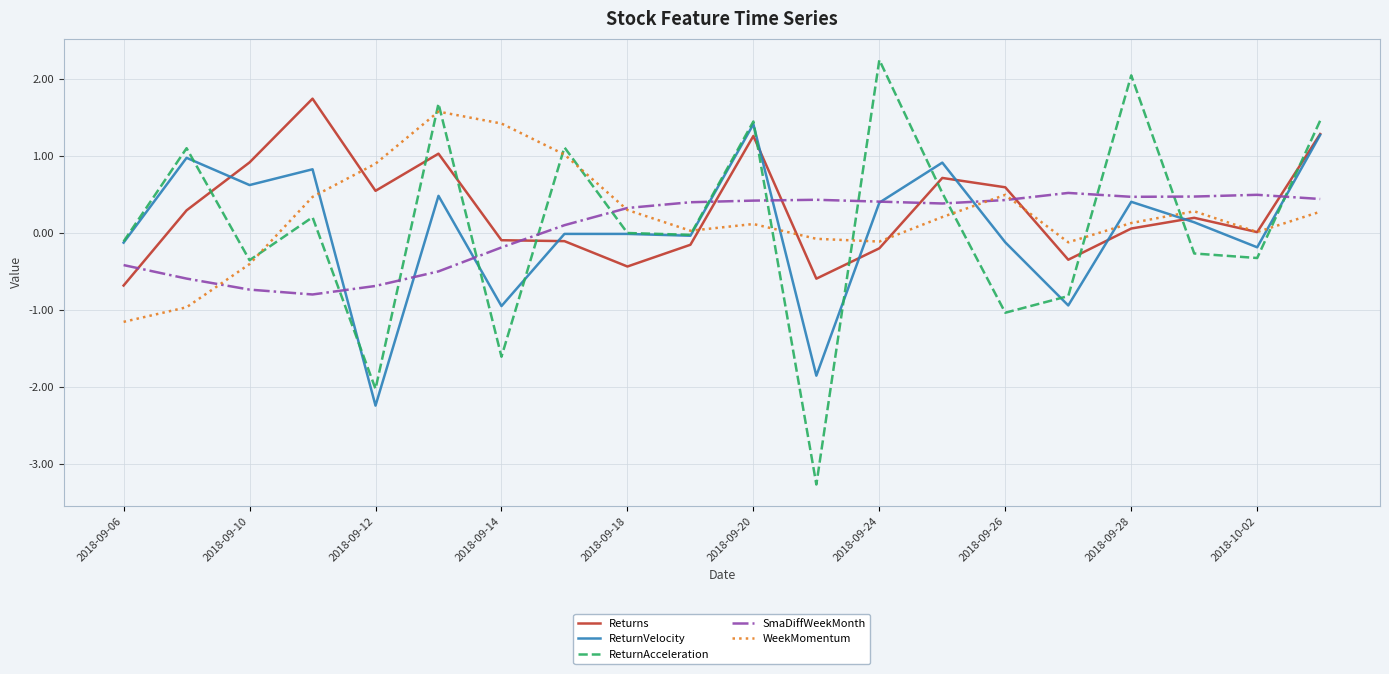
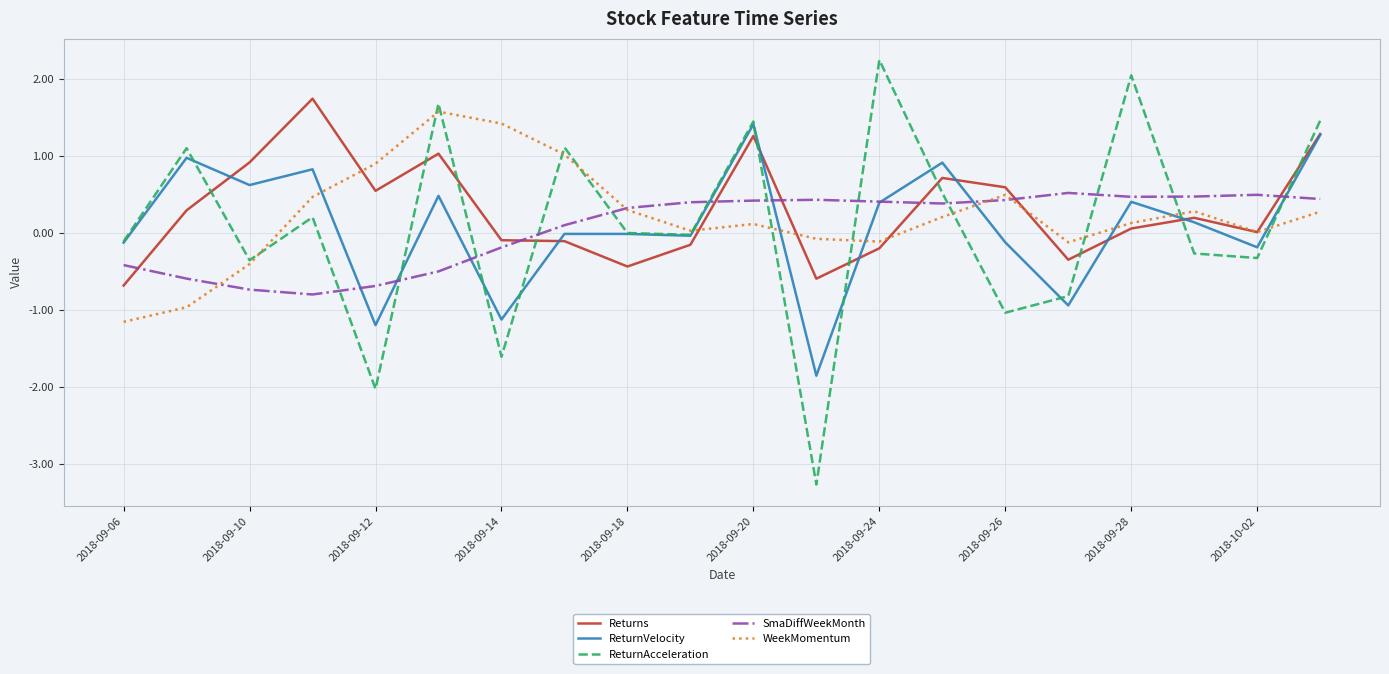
  {
    "Returns": {
      "2018-09-06": -0.7,
      "2018-09-10": 0.9,
      "2018-09-12": 0.5,
      "2018-09-14": -0.1,
      "2018-09-18": -0.4,
      "2018-09-20": 1.3,
      "2018-09-24": -0.2,
      "2018-09-26": 0.6,
      "2018-09-28": 0.1
    },
    "ReturnVelocity": {
      "2018-09-10": 0.6,
-     "2018-09-12": -2.2,
-     "2018-09-14": -0.9,
+     "2018-09-12": -1.2,
+     "2018-09-14": -1.1,
      "2018-09-20": 1.4,
      "2018-09-26": -0.1,
      "2018-09-28": 0.4,
      "2018-10-02": -0.2
    },
    "ReturnAcceleration": {
      "2018-09-10": -0.4,
      "2018-09-12": -2.0,
      "2018-09-14": -1.6,
      "2018-09-20": 1.4,
      "2018-09-24": 2.2,
      "2018-09-26": -1.0,
      "2018-09-28": 2.0,
      "2018-10-02": -0.3
    },
    "SmaDiffWeekMonth": {
      "2018-09-06": -0.4,
      "2018-09-10": -0.7,
      "2018-09-12": -0.7,
      "2018-09-14": -0.2,
      "2018-09-20": 0.4,
      "2018-09-26": 0.4,
      "2018-09-28": 0.5,
      "2018-10-02": 0.5
    },
    "WeekMomentum": {
      "2018-09-06": -1.2,
      "2018-09-10": -0.4,
      "2018-09-12": 0.9,
      "2018-09-14": 1.4,
      "2018-09-20": 0.1,
      "2018-09-24": -0.1,
      "2018-09-26": 0.5,
      "2018-09-28": 0.1
    }
  }
